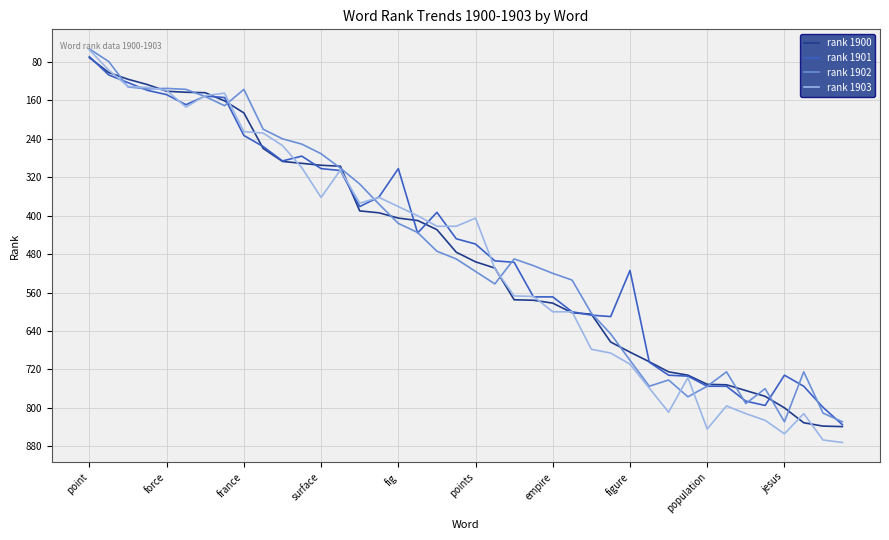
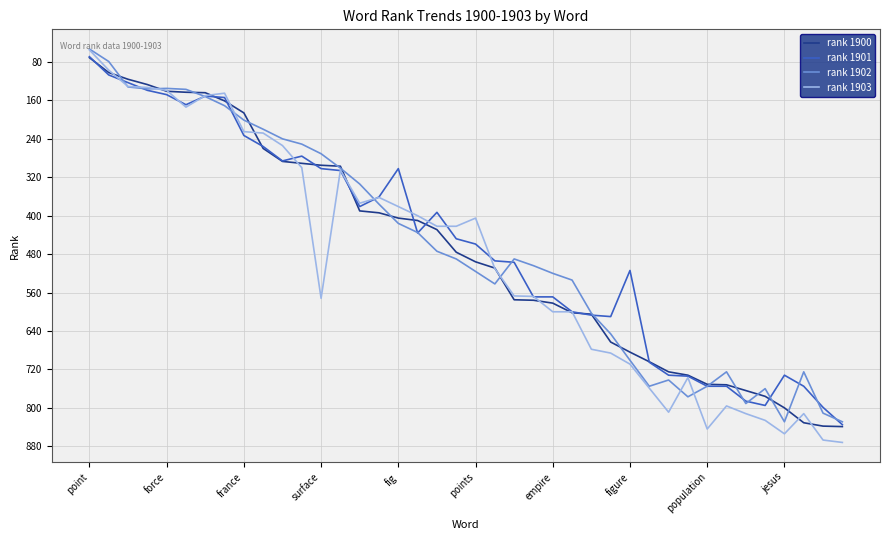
  {
    "rank 1900": {
      "france": 190,
      "surface": 300,
      "fig": 410,
      "points": 500,
      "empire": 580,
      "figure": 680,
      "jesus": 800
    },
    "rank 1901": {
      "force": 150,
      "france": 230,
      "surface": 300,
      "fig": 300,
      "points": 460,
      "empire": 570,
      "figure": 510,
      "jesus": 730
    },
    "rank 1902": {
-     "france": 140,
+     "france": 200,
      "surface": 270,
      "fig": 420,
      "points": 520,
      "empire": 520,
      "figure": 700,
      "jesus": 830
    },
    "rank 1903": {
      "france": 230,
-     "surface": 360,
+     "surface": 570,
      "fig": 380,
      "points": 410,
      "empire": 600,
      "figure": 710,
      "population": 840,
      "jesus": 850
    }
  }
